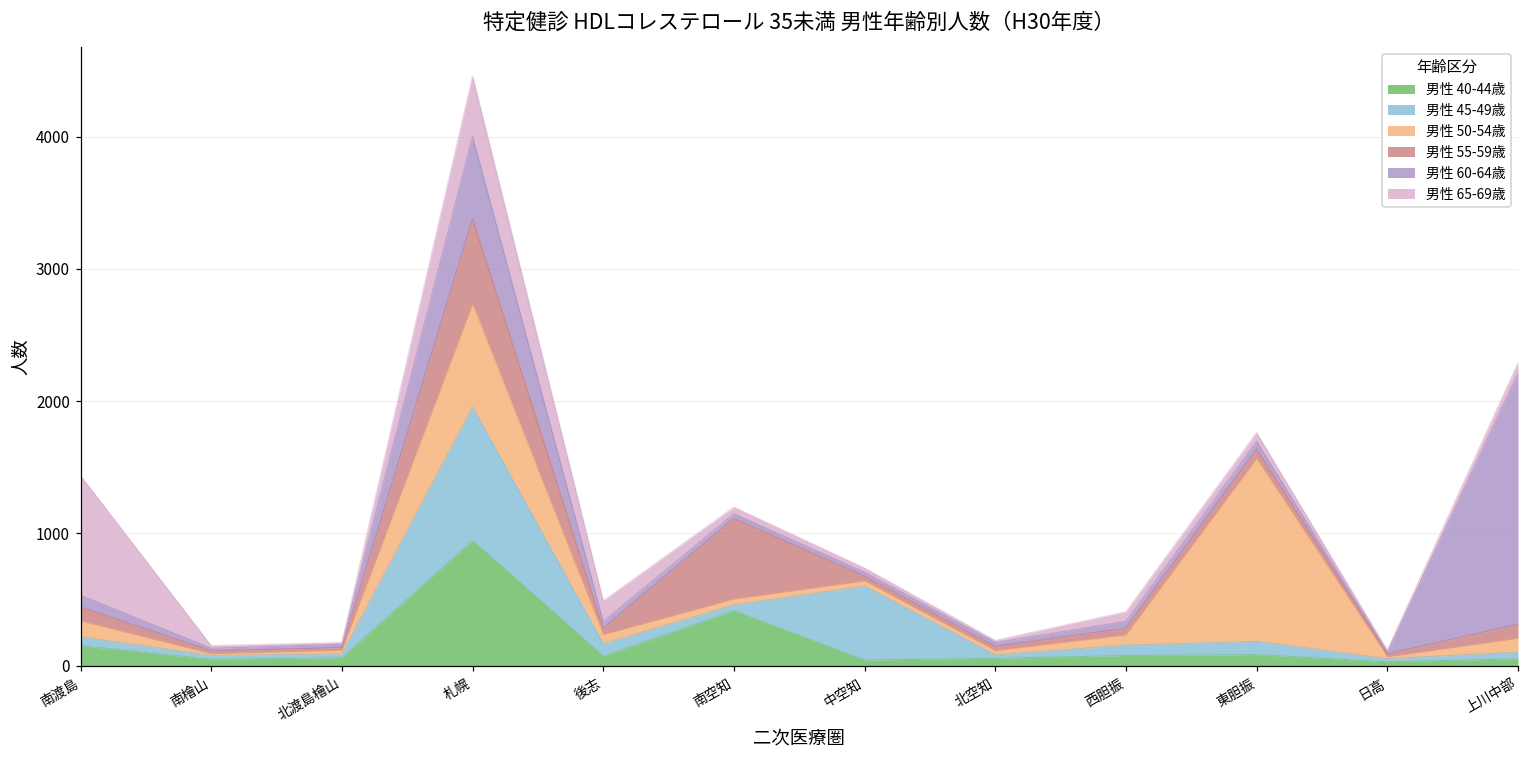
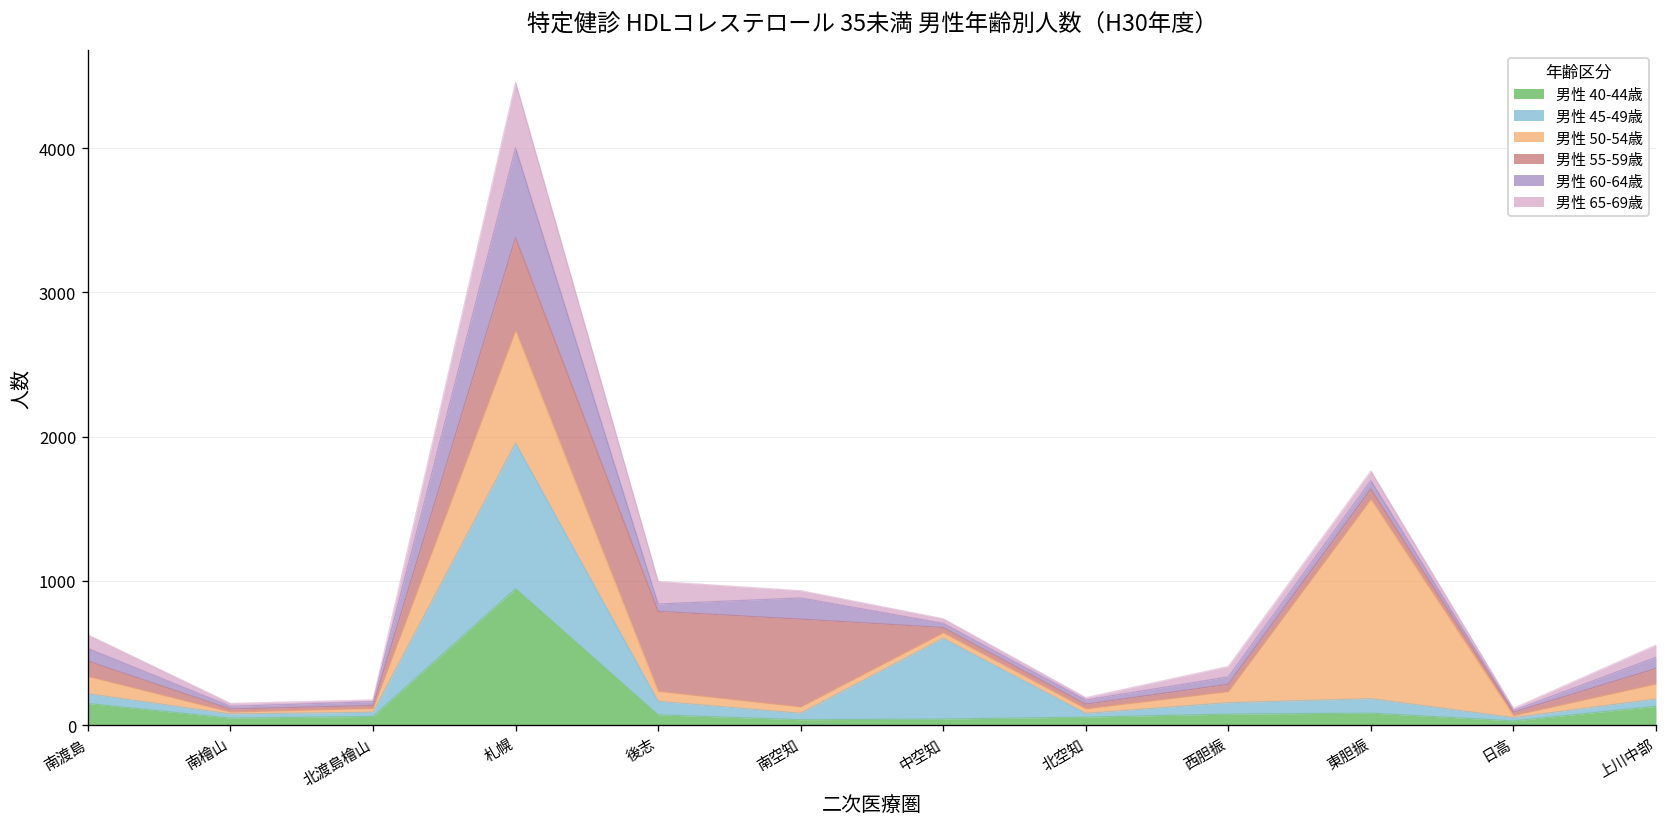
  {
    "男性 40-44歳": {
      "南渡島": 150,
      "南檜山": 50,
      "北渡島檜山": 60,
      "札幌": 950,
      "後志": 70,
-     "南空知": 420,
+     "南空知": 40,
      "中空知": 40,
      "北空知": 60,
      "西胆振": 80,
      "東胆振": 80,
      "日高": 30,
-     "上川中部": 50
+     "上川中部": 130
    },
    "男性 45-49歳": {
      "南渡島": 70,
      "北渡島檜山": 30,
      "札幌": 1010,
      "後志": 90,
      "南空知": 50,
      "中空知": 560,
      "北空知": 30,
      "西胆振": 80,
      "東胆振": 100,
      "上川中部": 50
    },
    "男性 50-54歳": {
      "南渡島": 120,
      "北渡島檜山": 30,
      "札幌": 780,
      "後志": 70,
      "南空知": 40,
      "中空知": 40,
      "北空知": 30,
      "西胆振": 80,
      "東胆振": 1380,
      "上川中部": 100
    },
    "男性 55-59歳": {
      "南渡島": 110,
      "北渡島檜山": 20,
      "札幌": 650,
-     "後志": 50,
+     "後志": 550,
      "南空知": 610,
      "中空知": 40,
      "北空知": 30,
      "西胆振": 50,
      "東胆振": 70,
      "上川中部": 110
    },
    "男性 60-64歳": {
      "南渡島": 90,
      "札幌": 620,
      "後志": 50,
-     "南空知": 40,
+     "南空知": 150,
      "中空知": 30,
      "西胆振": 50,
      "東胆振": 60,
-     "上川中部": 1890
+     "上川中部": 80
    },
    "男性 65-69歳": {
-     "南渡島": 910,
+     "南渡島": 90,
      "札幌": 460,
      "後志": 160,
      "南空知": 50,
      "中空知": 30,
      "西胆振": 70,
      "東胆振": 70,
      "上川中部": 80
    }
  }
